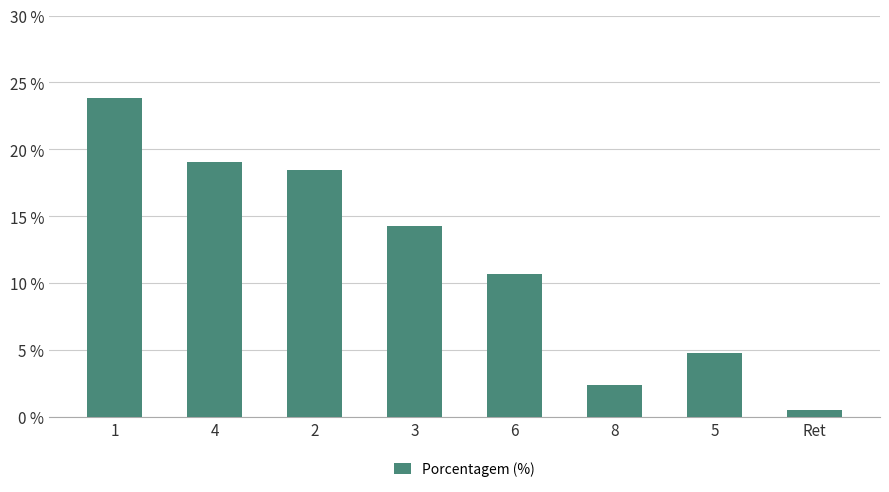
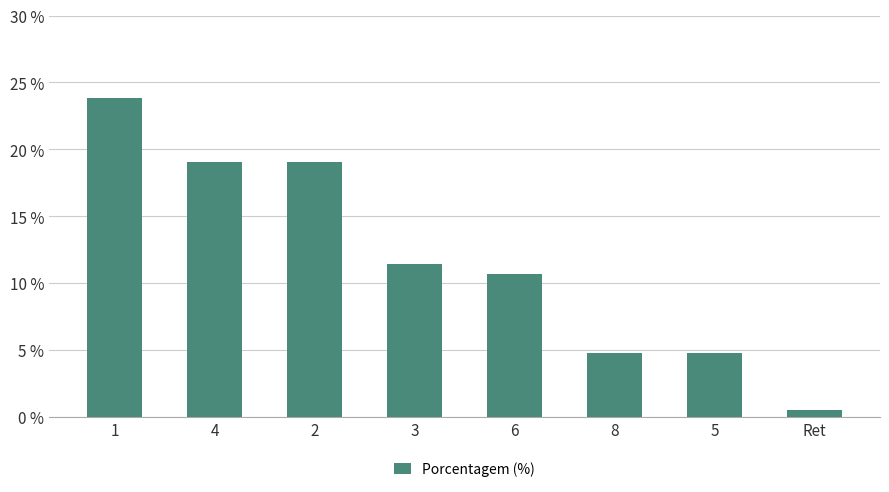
  {
    "1": "23.8 %",
    "4": "19.1 %",
-   "2": "18.4 %",
-   "3": "14.3 %",
+   "2": "19.1 %",
+   "3": "11.5 %",
    "6": "10.6 %",
-   "8": "2.4 %",
+   "8": "4.8 %",
    "5": "4.8 %",
    "Ret": "0.5 %"
  }
